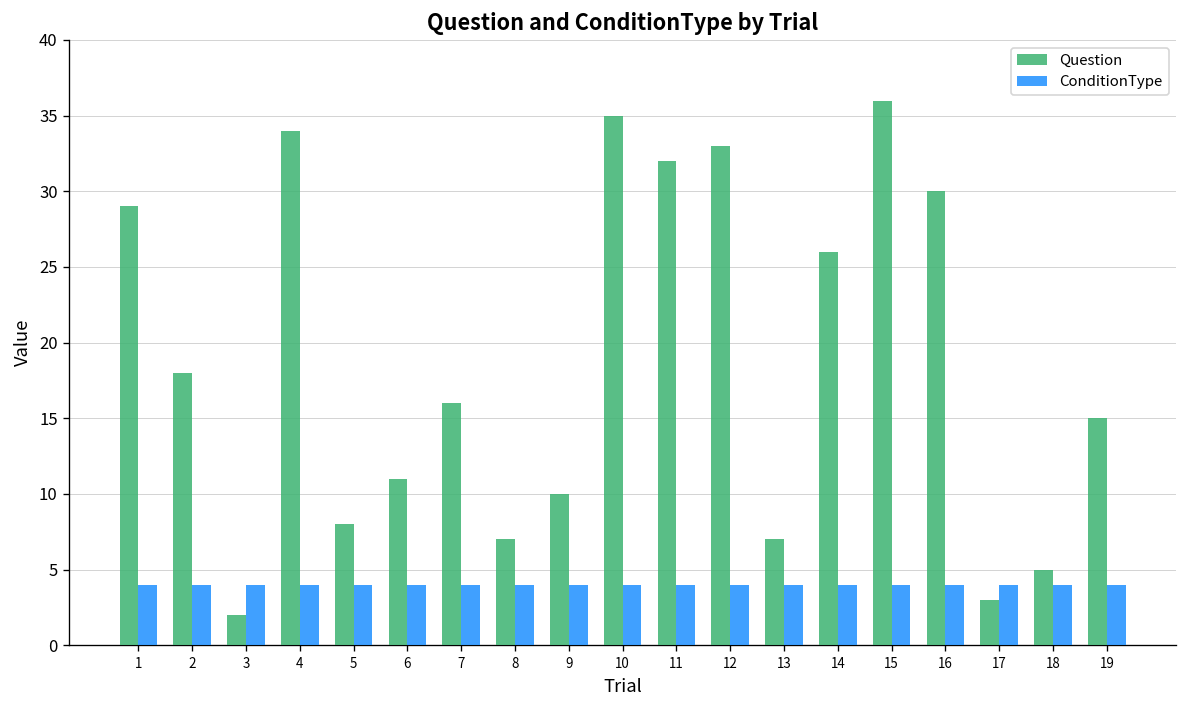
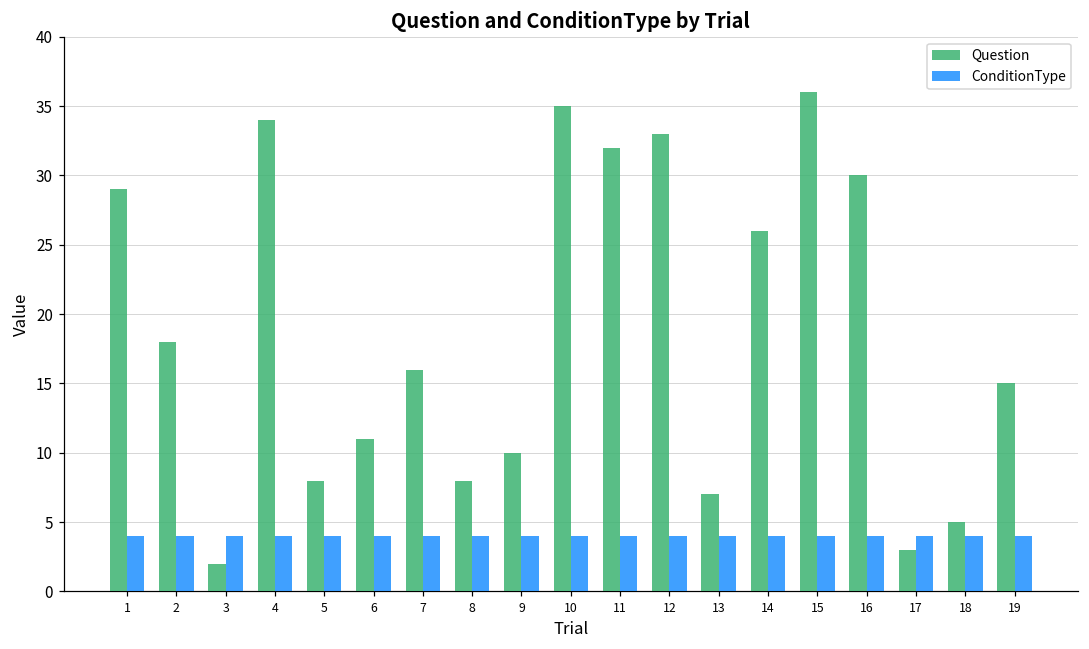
  {
    "Question": {
      "1": 29,
      "2": 18,
      "3": 2,
      "4": 34,
      "5": 8,
      "6": 11,
      "7": 16,
-     "8": 7,
+     "8": 8,
      "9": 10,
      "10": 35,
      "11": 32,
      "12": 33,
      "13": 7,
      "14": 26,
      "15": 36,
      "16": 30,
      "17": 3,
      "18": 5,
      "19": 15
    },
    "ConditionType": {
      "1": 4,
      "2": 4,
      "3": 4,
      "4": 4,
      "5": 4,
      "6": 4,
      "7": 4,
      "8": 4,
      "9": 4,
      "10": 4,
      "11": 4,
      "12": 4,
      "13": 4,
      "14": 4,
      "15": 4,
      "16": 4,
      "17": 4,
      "18": 4,
      "19": 4
    }
  }
